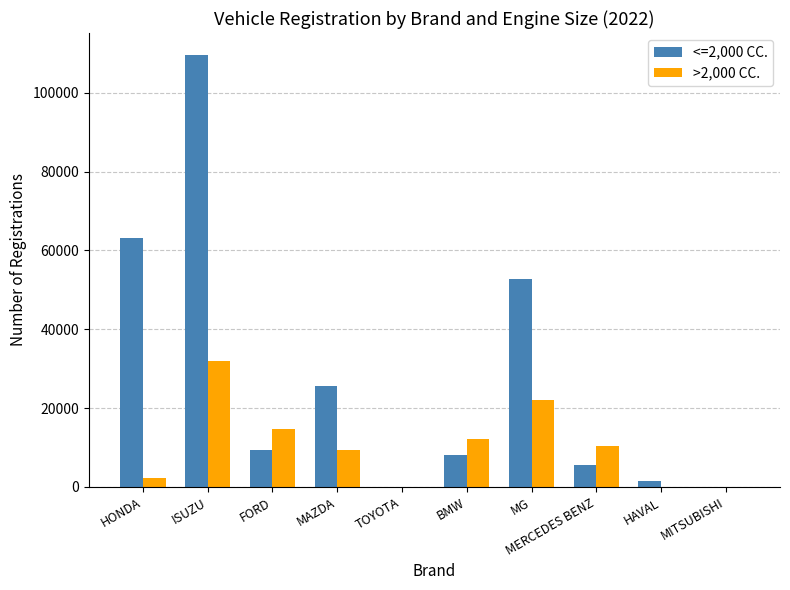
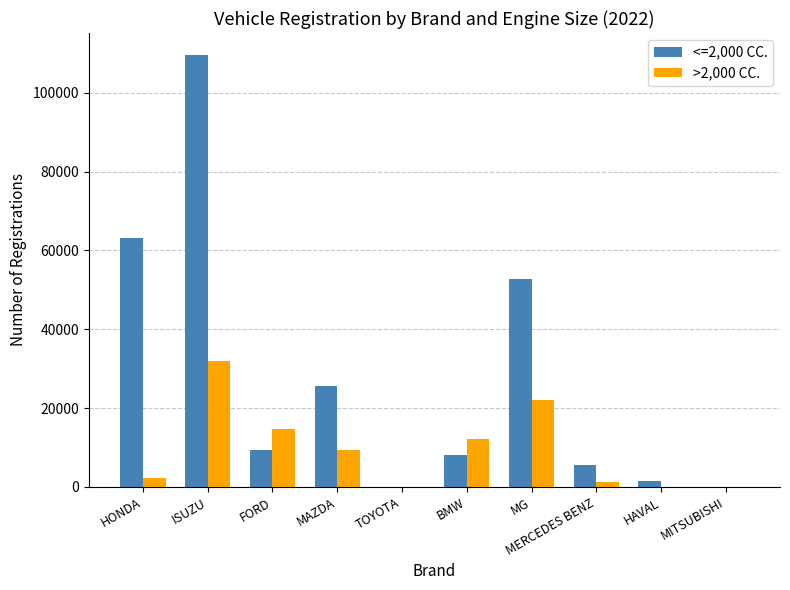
  {
    "<=2,000 CC.": {
      "HONDA": 63000,
      "ISUZU": 110000,
      "FORD": 9000,
      "MAZDA": 26000,
      "TOYOTA": 0,
      "BMW": 8000,
      "MG": 53000,
      "MERCEDES BENZ": 6000,
      "HAVAL": 2000,
      "MITSUBISHI": 0
    },
    ">2,000 CC.": {
      "HONDA": 2000,
      "ISUZU": 32000,
      "FORD": 15000,
      "MAZDA": 9000,
      "TOYOTA": 0,
      "BMW": 12000,
      "MG": 22000,
-     "MERCEDES BENZ": 10000,
+     "MERCEDES BENZ": 1000,
      "HAVAL": 0,
      "MITSUBISHI": 0
    }
  }
